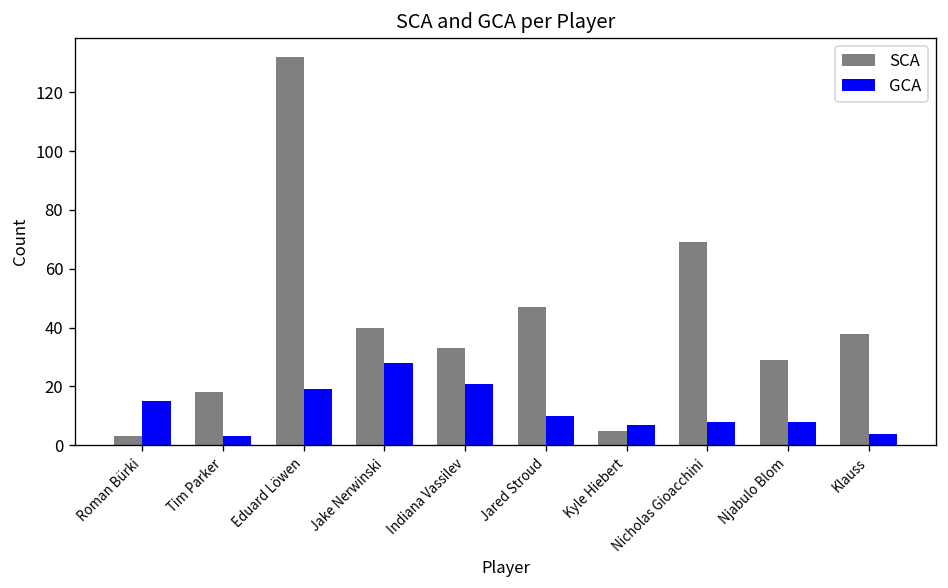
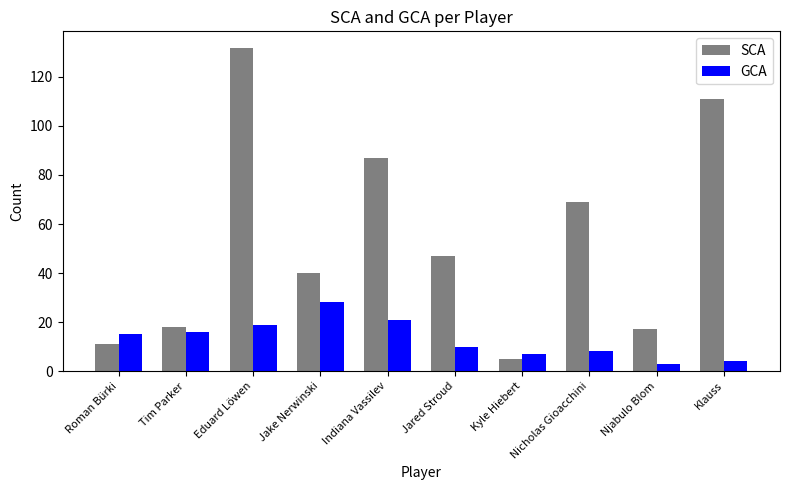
  {
    "SCA": {
-     "Roman Bürki": 3,
+     "Roman Bürki": 11,
      "Tim Parker": 18,
      "Eduard Löwen": 132,
      "Jake Nerwinski": 40,
-     "Indiana Vassilev": 33,
+     "Indiana Vassilev": 87,
      "Jared Stroud": 47,
      "Kyle Hiebert": 5,
      "Nicholas Gioacchini": 69,
-     "Njabulo Blom": 29,
-     "Klauss": 38
+     "Njabulo Blom": 17,
+     "Klauss": 111
    },
    "GCA": {
      "Roman Bürki": 15,
-     "Tim Parker": 3,
+     "Tim Parker": 16,
      "Eduard Löwen": 19,
      "Jake Nerwinski": 28,
      "Indiana Vassilev": 21,
      "Jared Stroud": 10,
      "Kyle Hiebert": 7,
      "Nicholas Gioacchini": 8,
-     "Njabulo Blom": 8,
+     "Njabulo Blom": 3,
      "Klauss": 4
    }
  }
